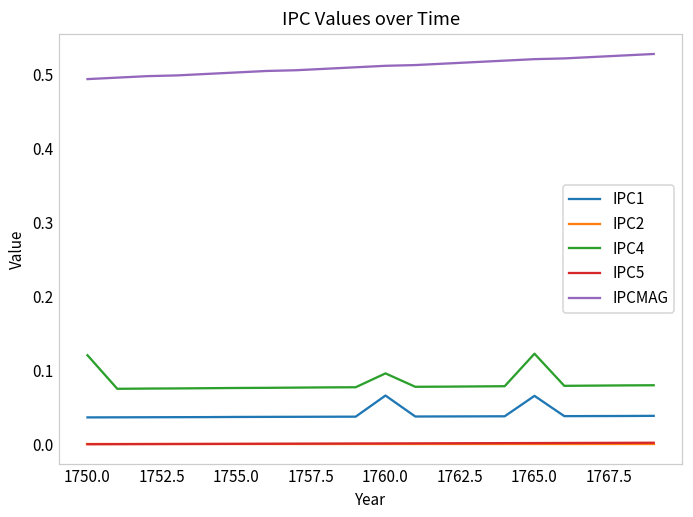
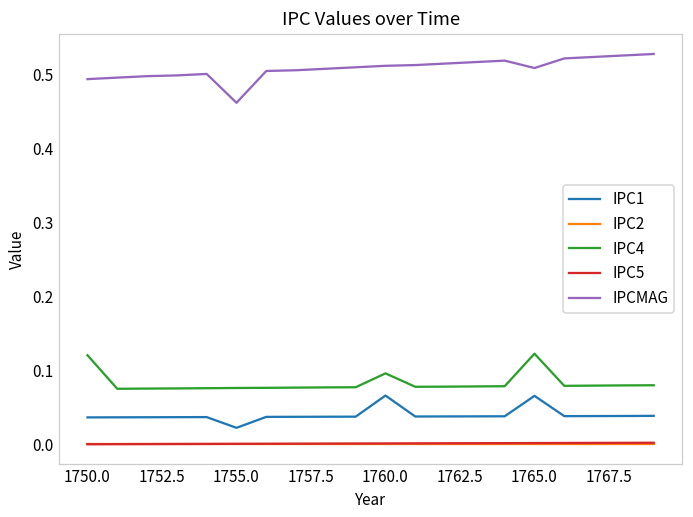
  {
    "IPC1": {
      "1750.0": 0.04,
-     "1755.0": 0.04,
+     "1755.0": 0.02,
      "1760.0": 0.07,
      "1765.0": 0.07
    },
    "IPC4": {
      "1750.0": 0.12,
      "1755.0": 0.08,
      "1760.0": 0.10,
      "1765.0": 0.12
    },
    "IPCMAG": {
      "1750.0": 0.49,
-     "1755.0": 0.50,
+     "1755.0": 0.46,
      "1760.0": 0.51,
-     "1765.0": 0.52
+     "1765.0": 0.51
    }
  }
